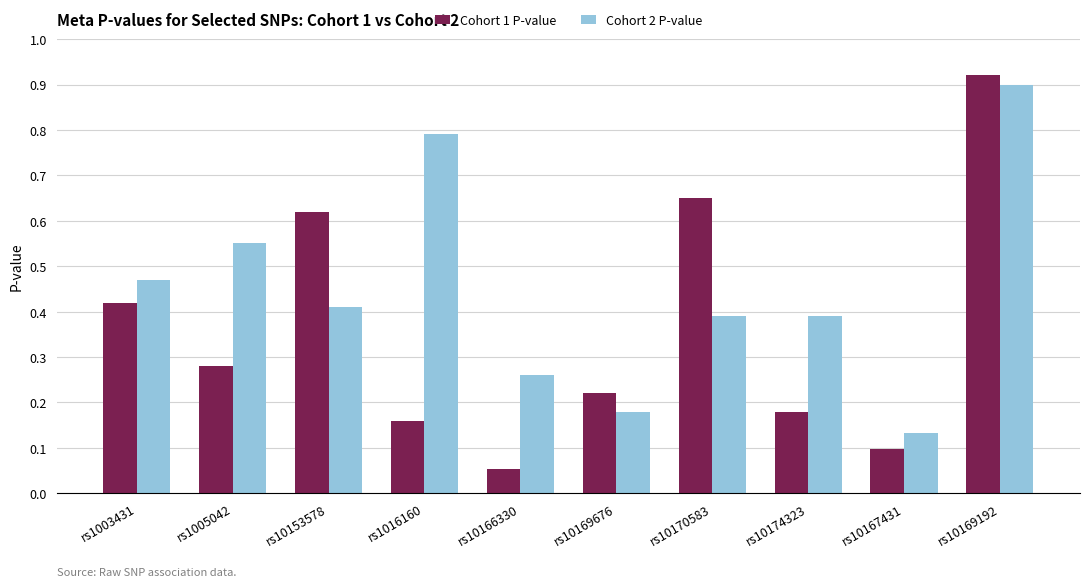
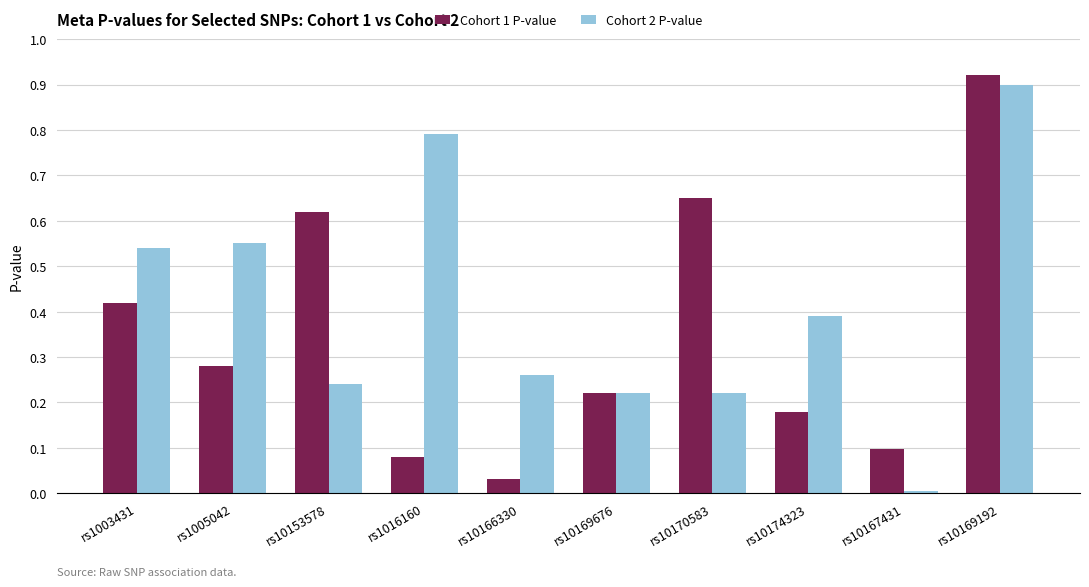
  {
    "Cohort 1 P-value": {
      "rs1003431": 0.42,
      "rs1005042": 0.28,
      "rs10153578": 0.62,
-     "rs1016160": 0.16,
-     "rs10166330": 0.05,
+     "rs1016160": 0.08,
+     "rs10166330": 0.03,
      "rs10169676": 0.22,
      "rs10170583": 0.65,
      "rs10174323": 0.18,
      "rs10167431": 0.10,
      "rs10169192": 0.92
    },
    "Cohort 2 P-value": {
-     "rs1003431": 0.47,
+     "rs1003431": 0.54,
      "rs1005042": 0.55,
-     "rs10153578": 0.41,
+     "rs10153578": 0.24,
      "rs1016160": 0.79,
      "rs10166330": 0.26,
-     "rs10169676": 0.18,
-     "rs10170583": 0.39,
+     "rs10169676": 0.22,
+     "rs10170583": 0.22,
      "rs10174323": 0.39,
-     "rs10167431": 0.13,
+     "rs10167431": 0.01,
      "rs10169192": 0.90
    }
  }
